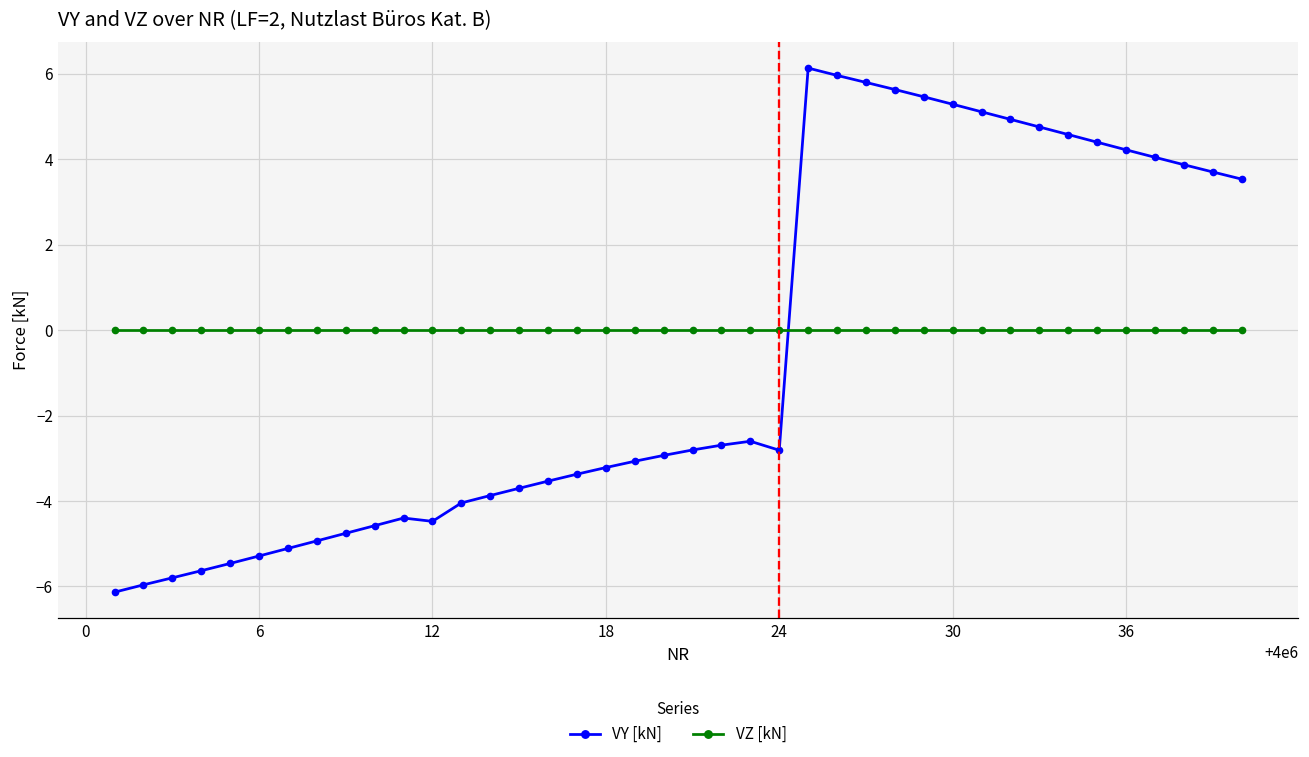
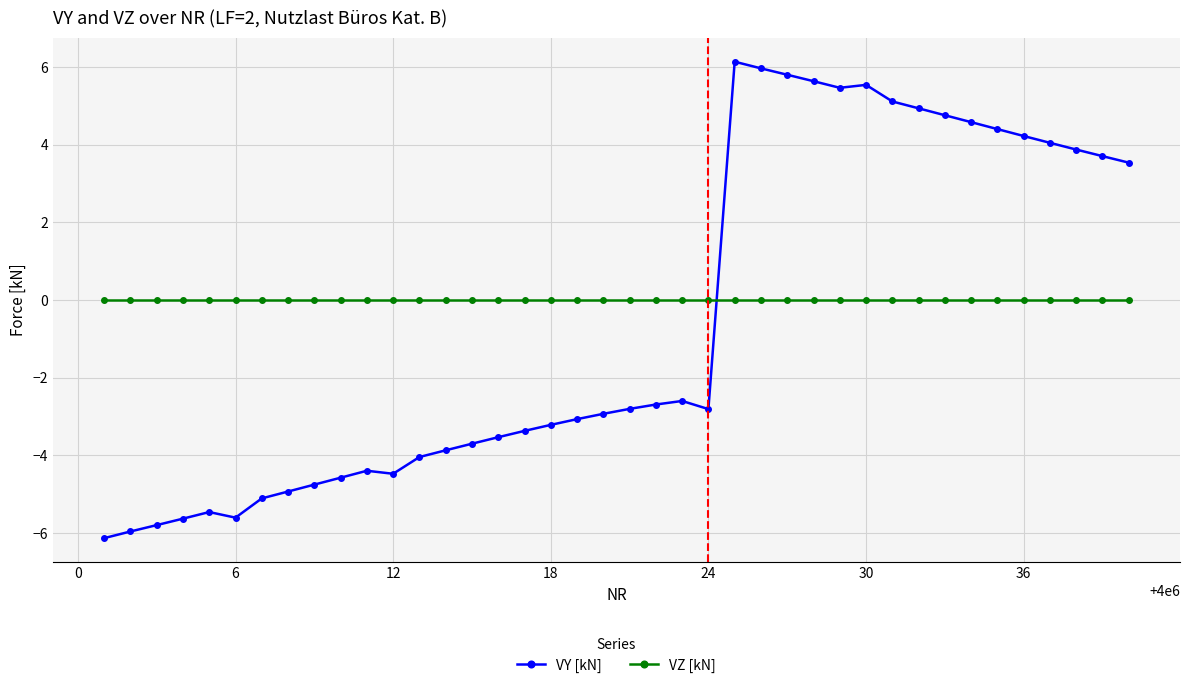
  {
    "VY [kN]": {
-     "6": -5.3,
+     "6": -5.6,
      "12": -4.5,
      "18": -3.2,
      "24": -2.8,
-     "30": 5.3,
+     "30": 5.5,
      "36": 4.2
    },
    "VZ [kN]": {
      "6": 0.0,
      "12": 0.0,
      "18": 0.0,
      "24": 0.0,
      "30": 0.0,
      "36": 0.0
    }
  }
